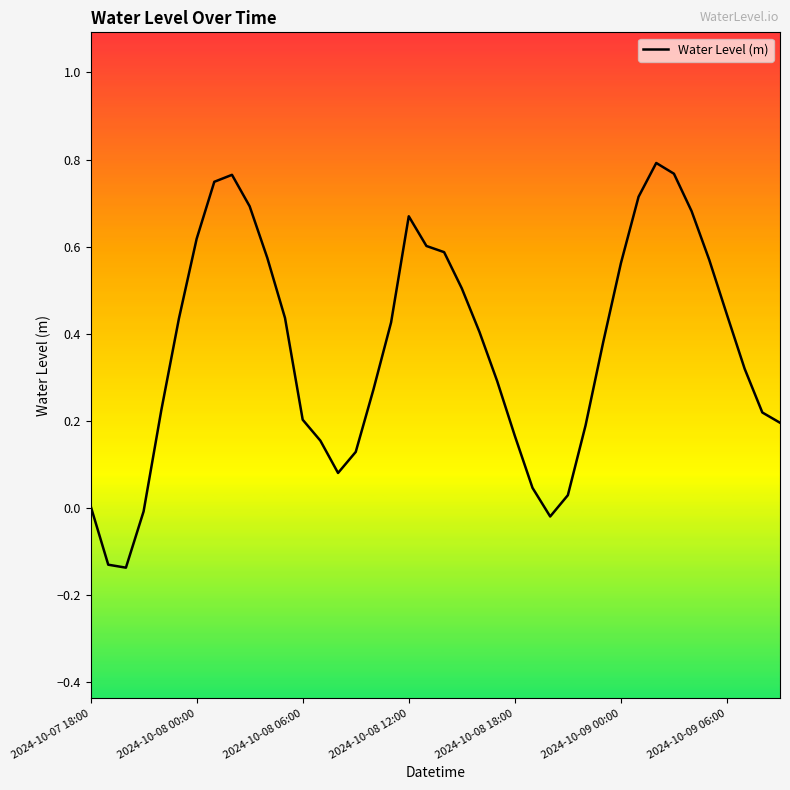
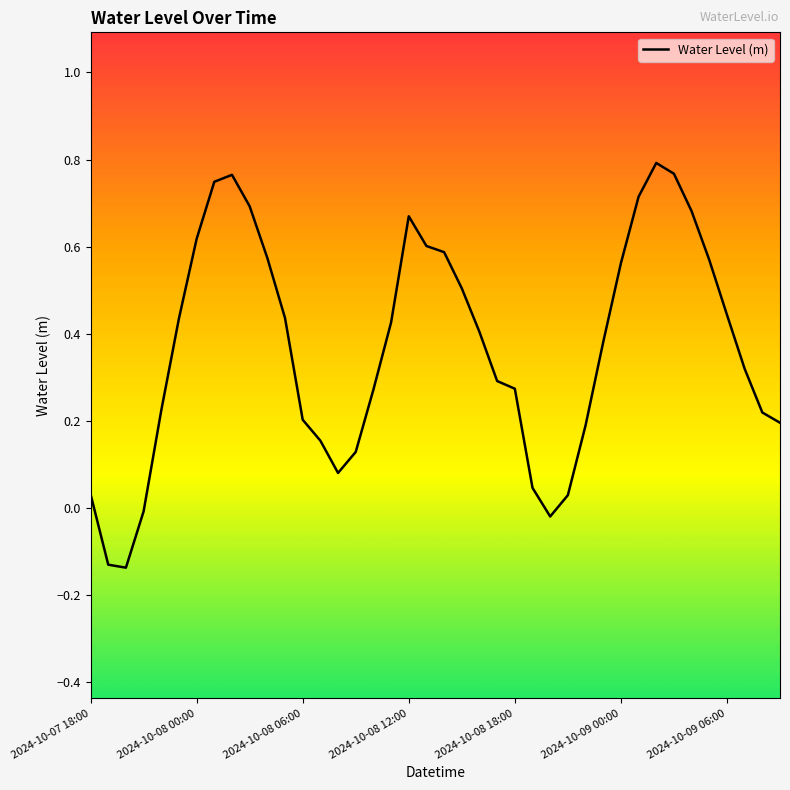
  {
-   "2024-10-07 18:00": 0.01,
+   "2024-10-07 18:00": 0.03,
    "2024-10-08 00:00": 0.62,
    "2024-10-08 06:00": 0.20,
    "2024-10-08 12:00": 0.67,
-   "2024-10-08 18:00": 0.17,
+   "2024-10-08 18:00": 0.27,
    "2024-10-09 00:00": 0.56,
    "2024-10-09 06:00": 0.44
  }
